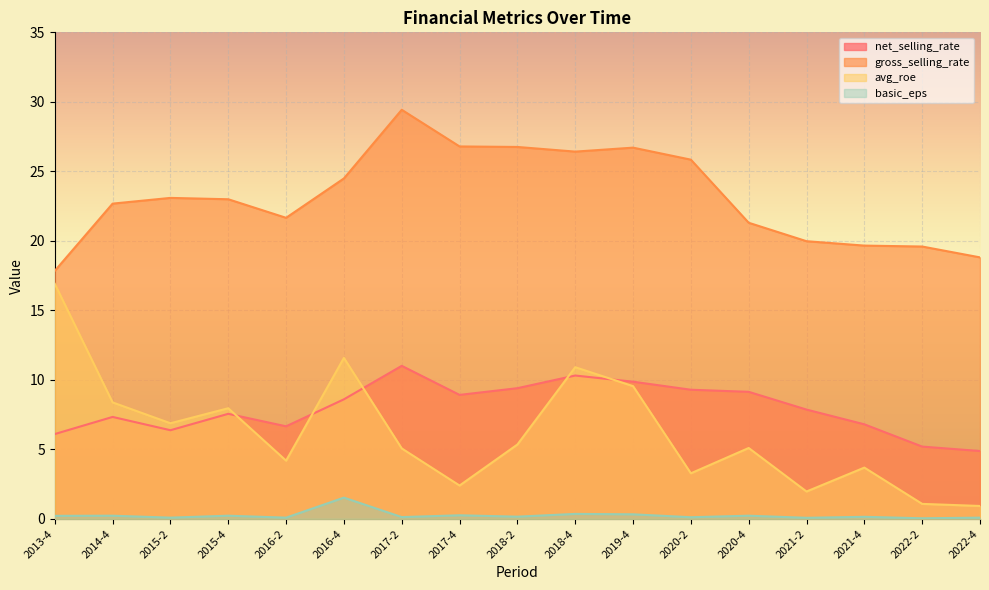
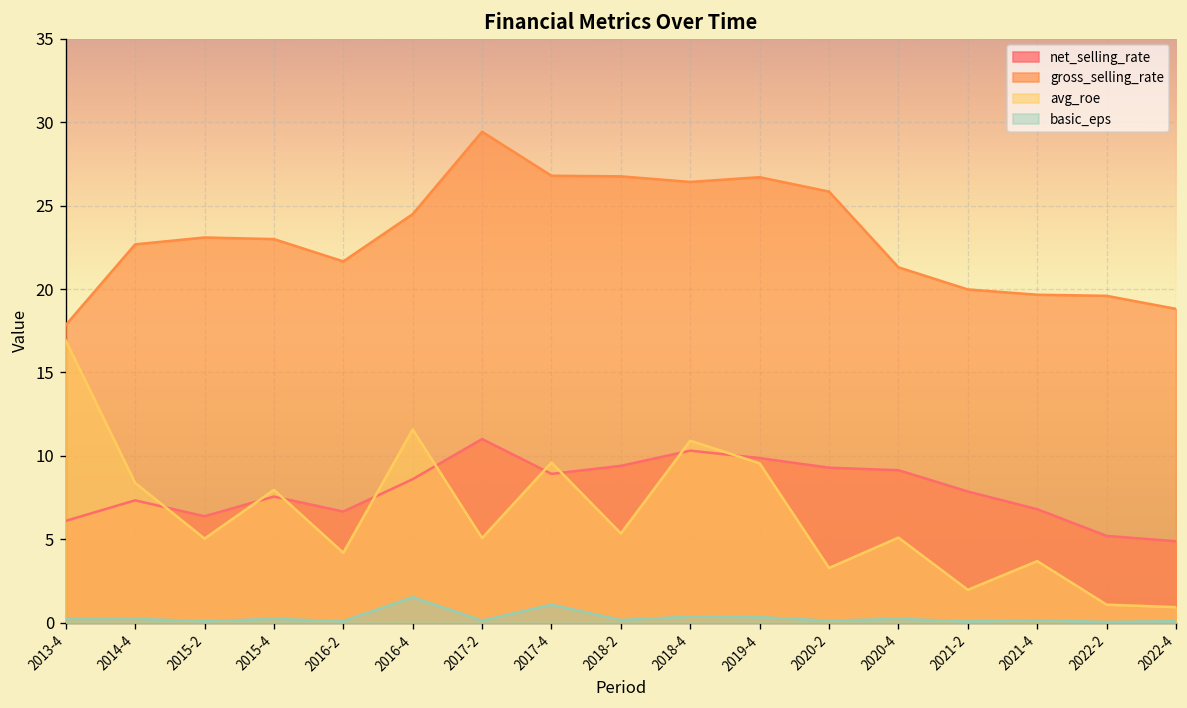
  {
    "avg_roe": {
      "2013-4": 16.9,
      "2014-4": 8.4,
-     "2015-2": 6.9,
+     "2015-2": 5.0,
      "2015-4": 8.0,
      "2016-2": 4.2,
      "2016-4": 11.6,
      "2017-2": 5.1,
-     "2017-4": 2.4,
+     "2017-4": 9.6,
      "2018-2": 5.4,
      "2018-4": 10.9,
      "2019-4": 9.6,
      "2020-2": 3.3,
      "2020-4": 5.1,
      "2021-2": 2.0,
      "2021-4": 3.7,
      "2022-2": 1.1,
      "2022-4": 0.9
    },
    "basic_eps": {
      "2013-4": 0.2,
      "2014-4": 0.2,
      "2015-2": 0.1,
      "2015-4": 0.2,
      "2016-2": 0.1,
      "2016-4": 1.5,
      "2017-2": 0.1,
-     "2017-4": 0.3,
+     "2017-4": 1.1,
      "2018-2": 0.2,
      "2018-4": 0.4,
      "2019-4": 0.3,
      "2020-2": 0.1,
      "2020-4": 0.2,
      "2021-2": 0.1,
      "2021-4": 0.2,
      "2022-2": 0.0,
      "2022-4": 0.1
    }
  }
